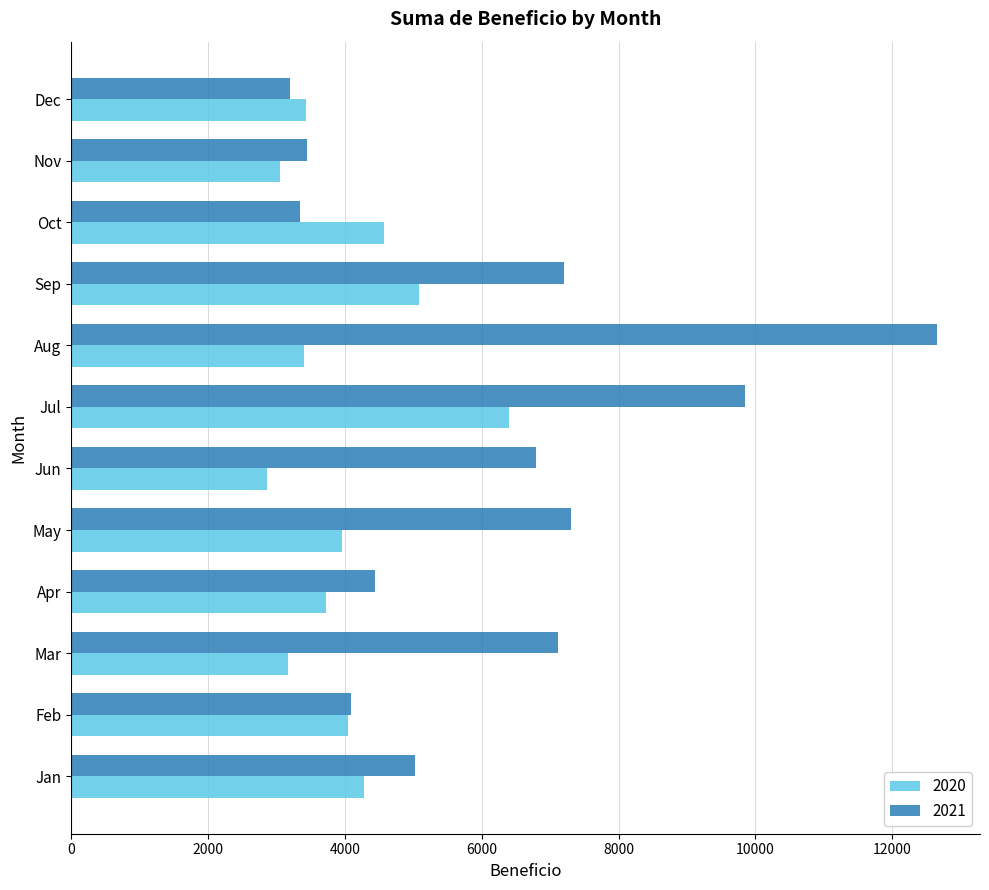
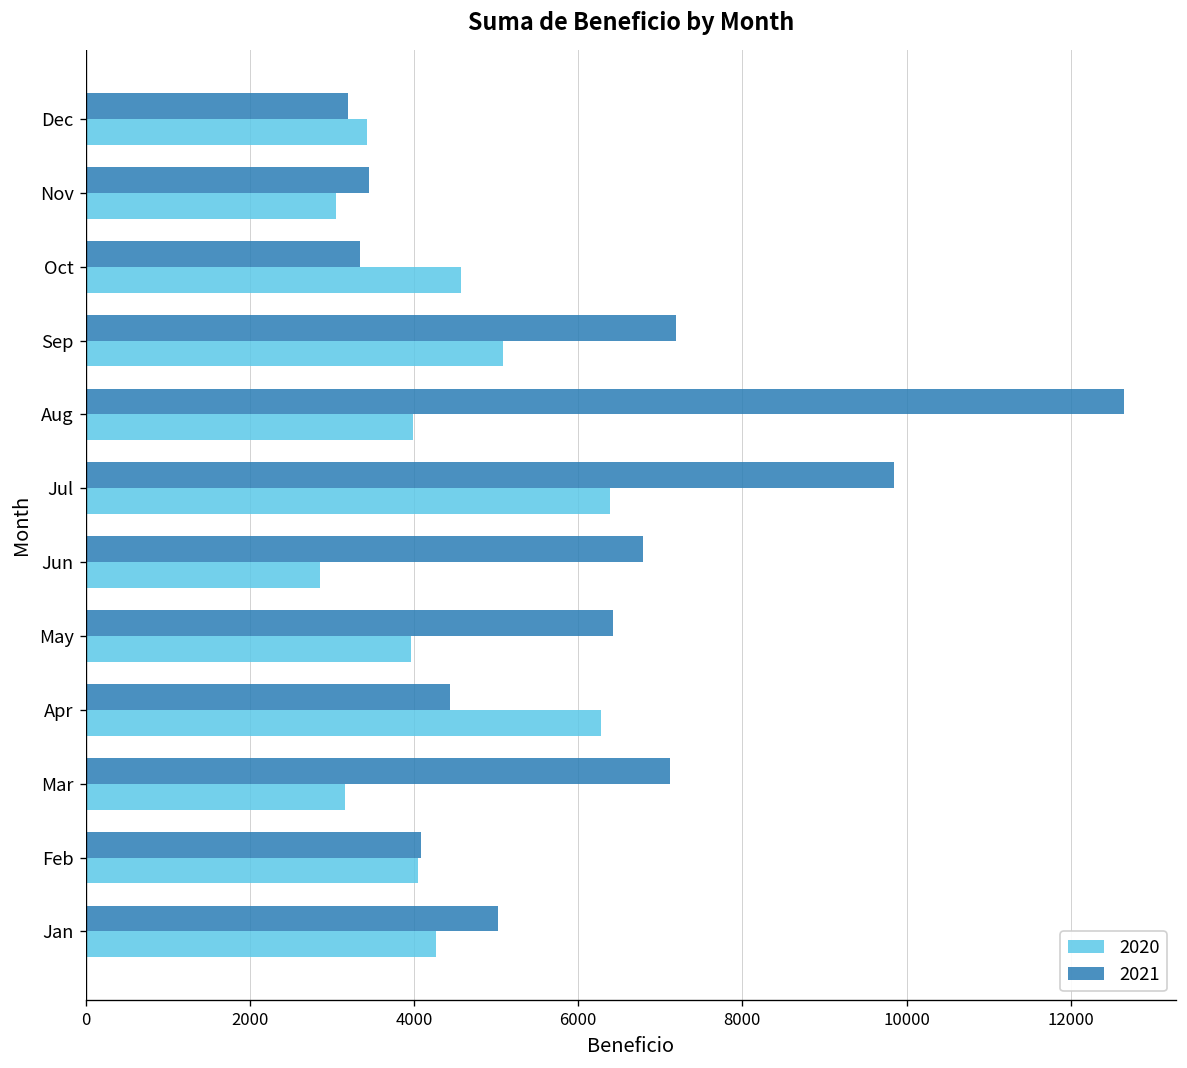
  {
    "2020": {
      "Dec": 3400,
      "Nov": 3100,
      "Oct": 4600,
      "Sep": 5100,
-     "Aug": 3400,
+     "Aug": 4000,
      "Jul": 6400,
      "Jun": 2900,
      "May": 4000,
-     "Apr": 3700,
+     "Apr": 6300,
      "Mar": 3200,
      "Feb": 4000,
      "Jan": 4300
    },
    "2021": {
      "Dec": 3200,
      "Nov": 3400,
      "Oct": 3300,
      "Sep": 7200,
      "Aug": 12700,
      "Jul": 9800,
      "Jun": 6800,
-     "May": 7300,
+     "May": 6400,
      "Apr": 4400,
      "Mar": 7100,
      "Feb": 4100,
      "Jan": 5000
    }
  }
